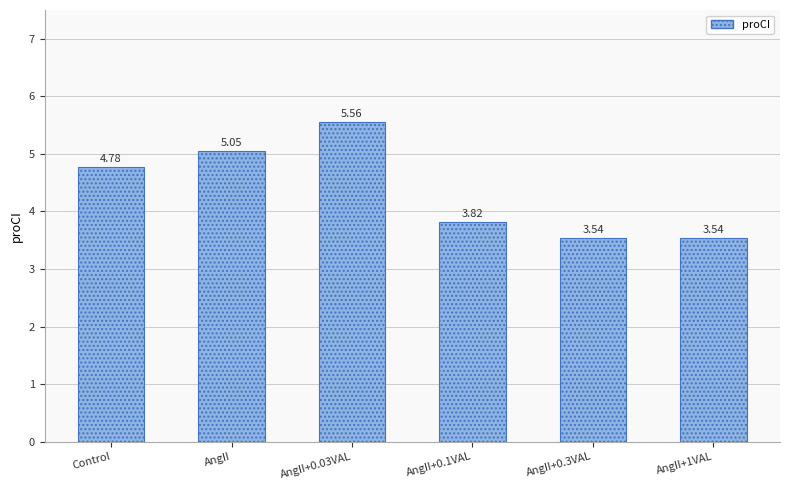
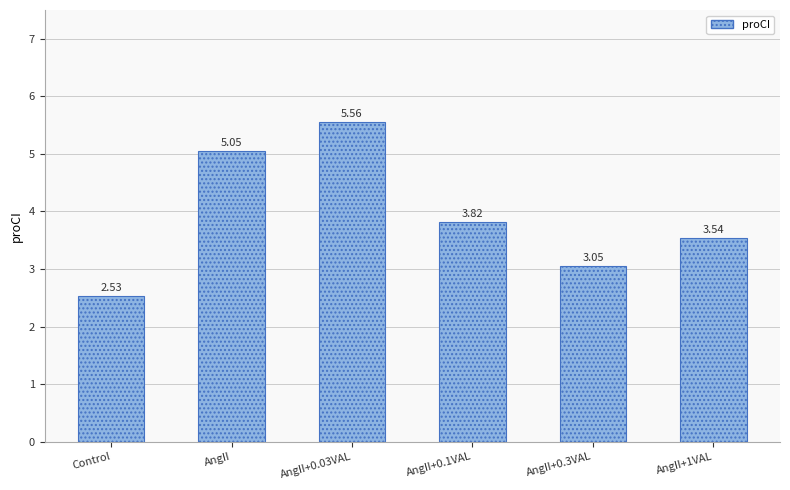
  {
-   "Control": 4.78,
+   "Control": 2.53,
    "AngII": 5.05,
    "AngII+0.03VAL": 5.56,
    "AngII+0.1VAL": 3.82,
-   "AngII+0.3VAL": 3.54,
+   "AngII+0.3VAL": 3.05,
    "AngII+1VAL": 3.54
  }
